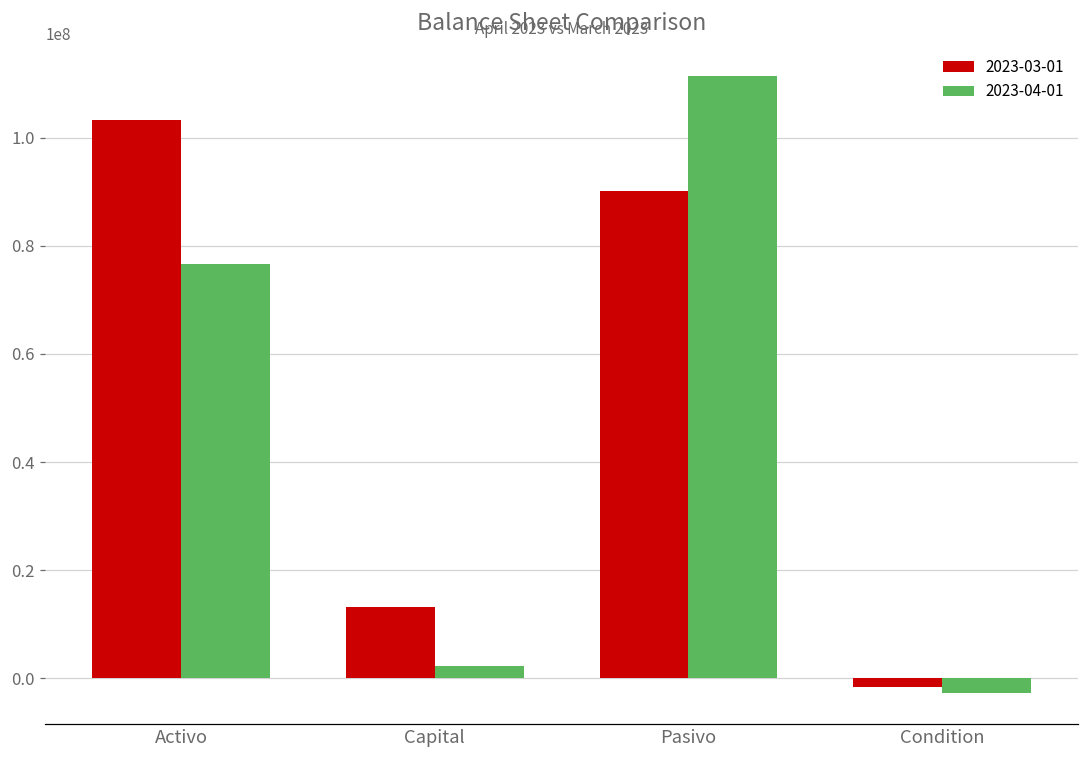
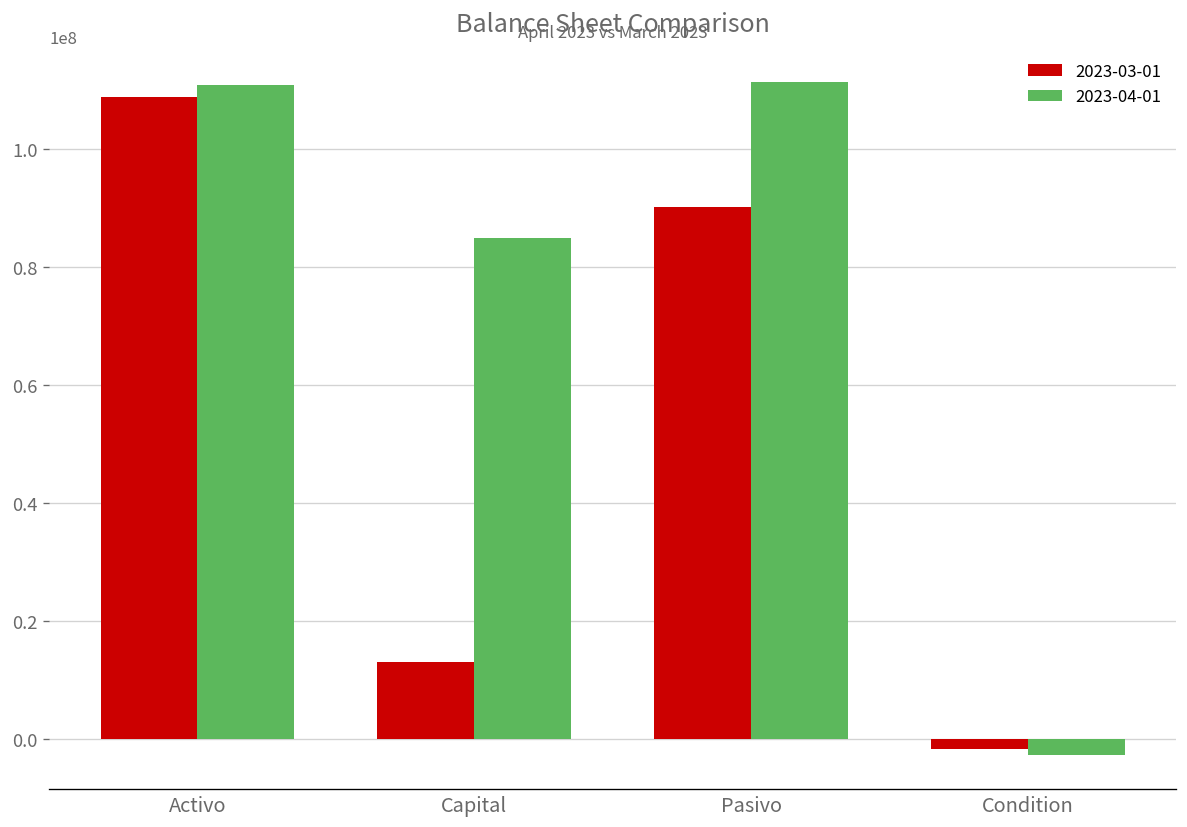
  {
    "2023-03-01": {
-     "Activo": 103000000,
+     "Activo": 109000000,
      "Capital": 13000000,
      "Pasivo": 90000000,
      "Condition": -2000000
    },
    "2023-04-01": {
-     "Activo": 77000000,
-     "Capital": 2000000,
+     "Activo": 111000000,
+     "Capital": 85000000,
      "Pasivo": 111000000,
      "Condition": -3000000
    }
  }
